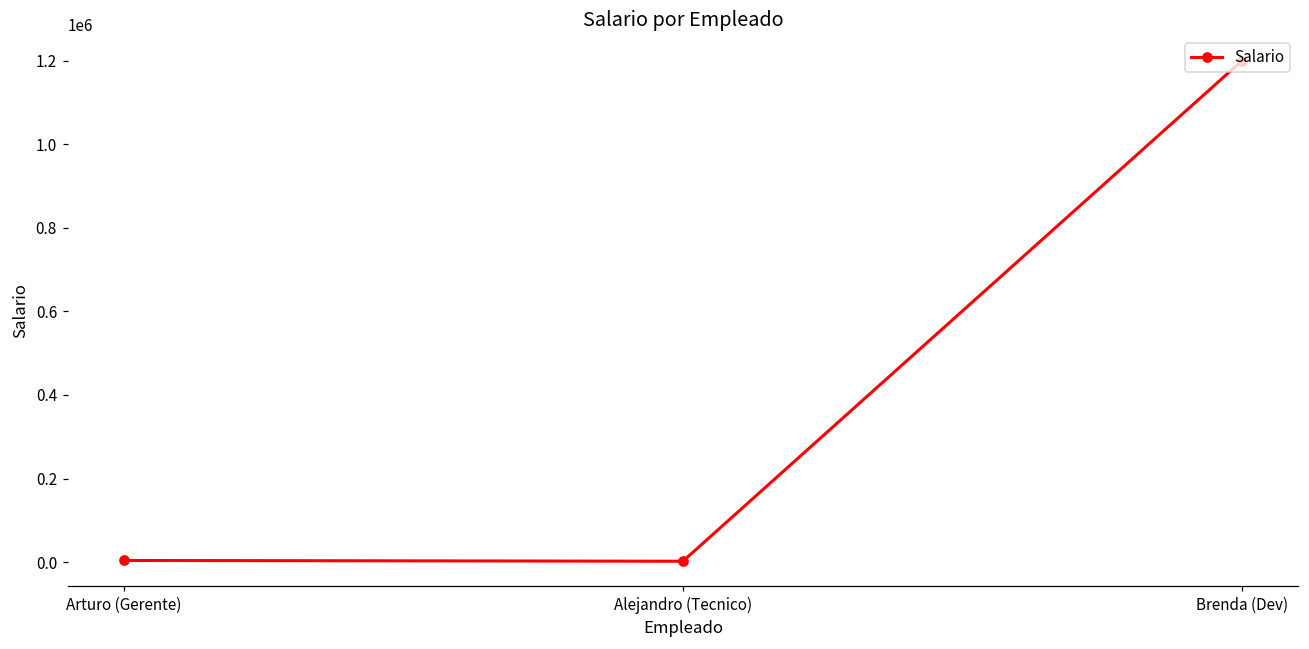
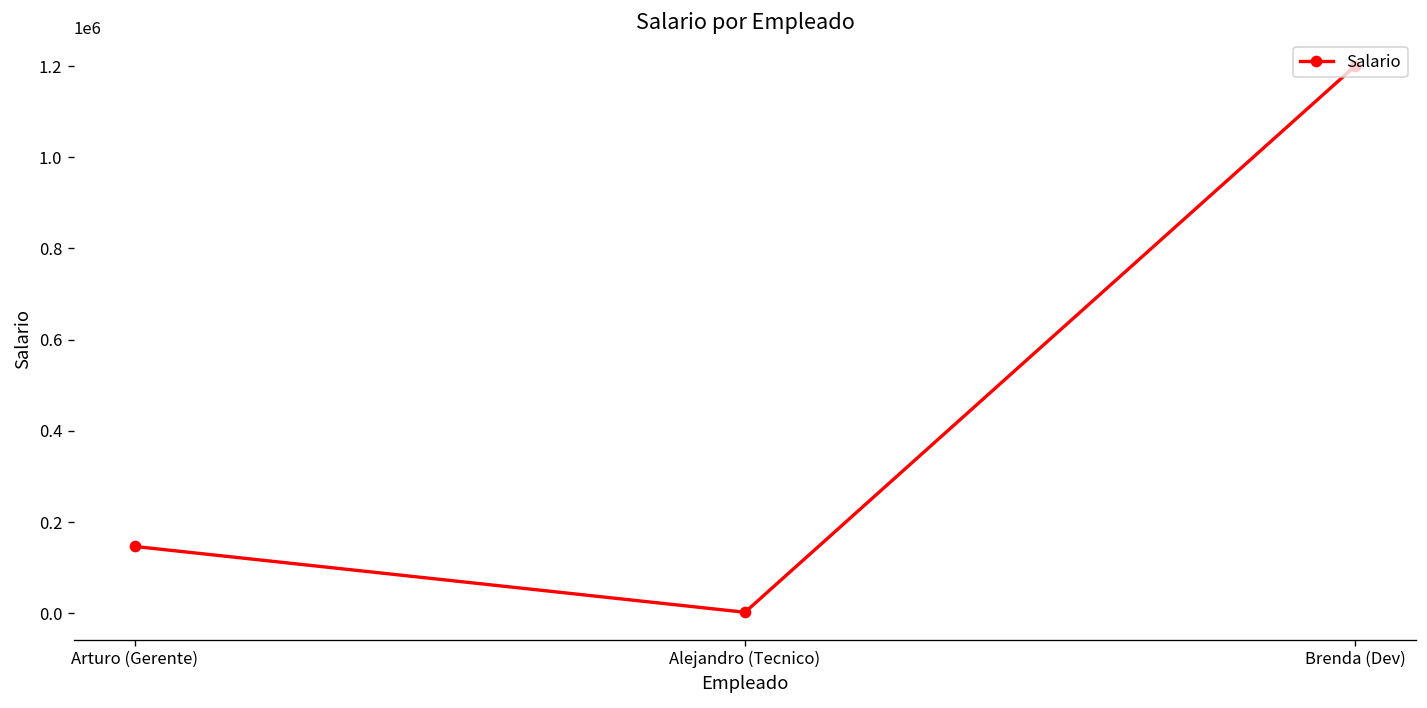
  {
-   "Arturo (Gerente)": 0,
+   "Arturo (Gerente)": 150000,
    "Alejandro (Tecnico)": 0
  }
